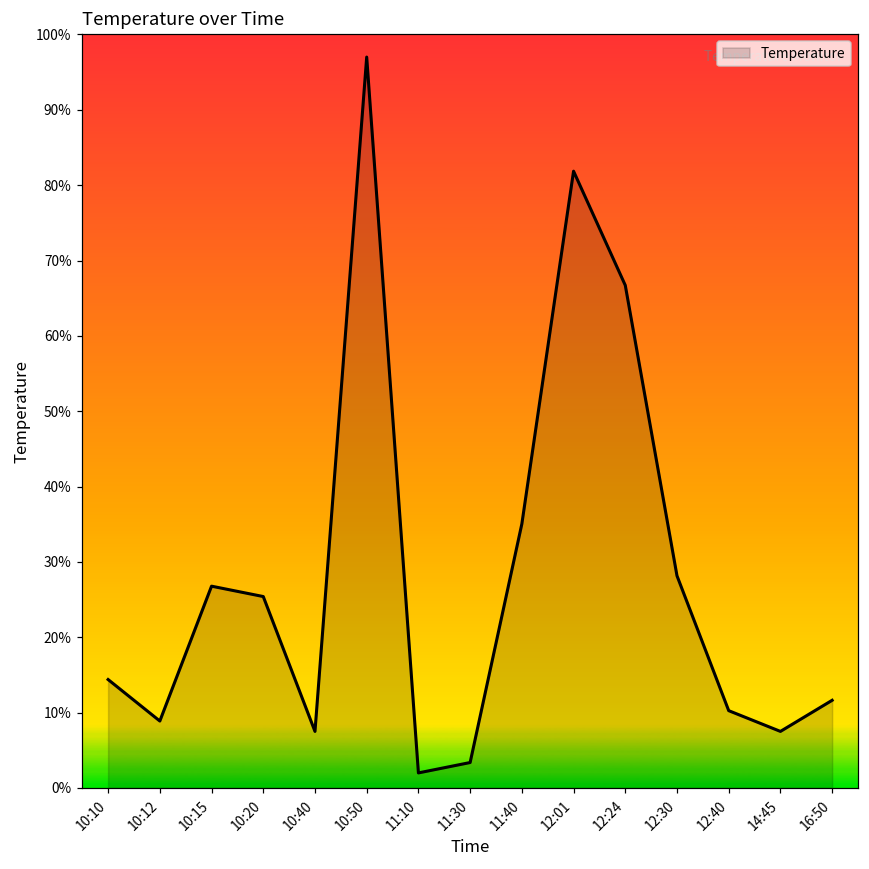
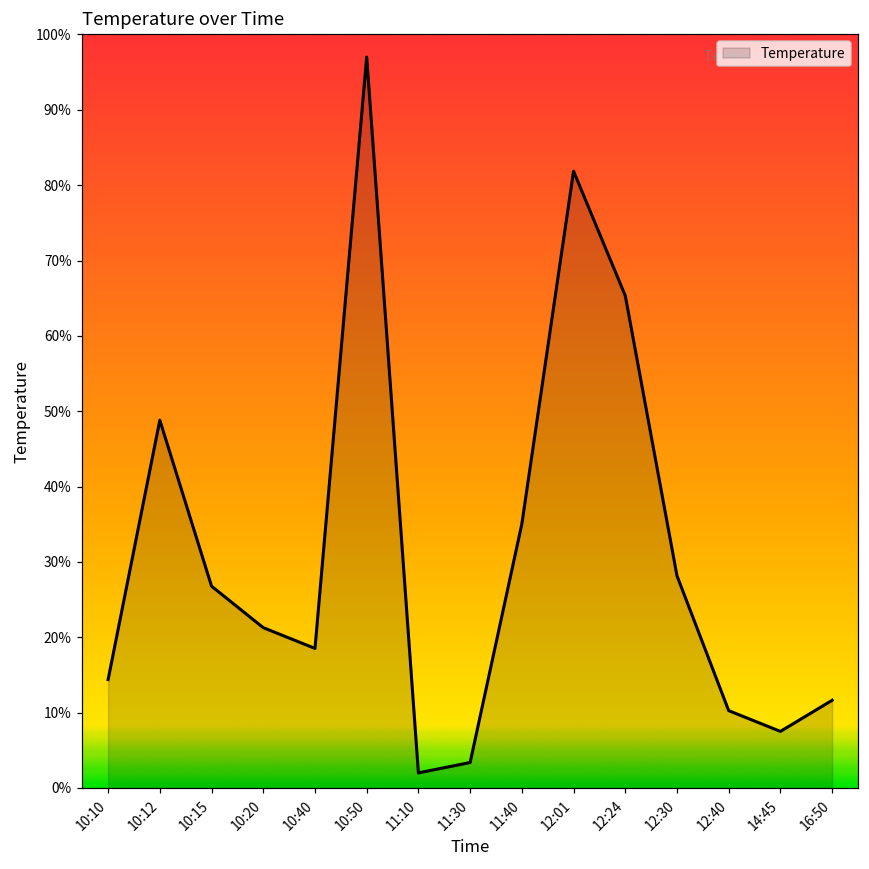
  {
    "10:10": "14%",
-   "10:12": "9%",
+   "10:12": "49%",
    "10:15": "27%",
-   "10:20": "25%",
-   "10:40": "8%",
+   "10:20": "21%",
+   "10:40": "19%",
    "10:50": "97%",
    "11:10": "2%",
    "11:30": "3%",
    "11:40": "35%",
    "12:01": "82%",
-   "12:24": "67%",
+   "12:24": "65%",
    "12:30": "28%",
    "12:40": "10%",
    "14:45": "8%",
    "16:50": "12%"
  }
